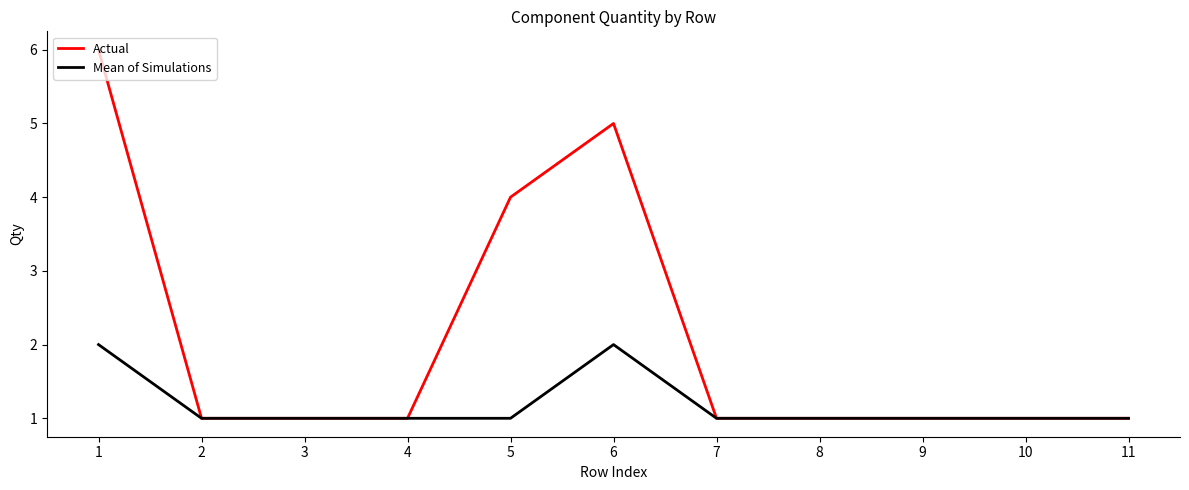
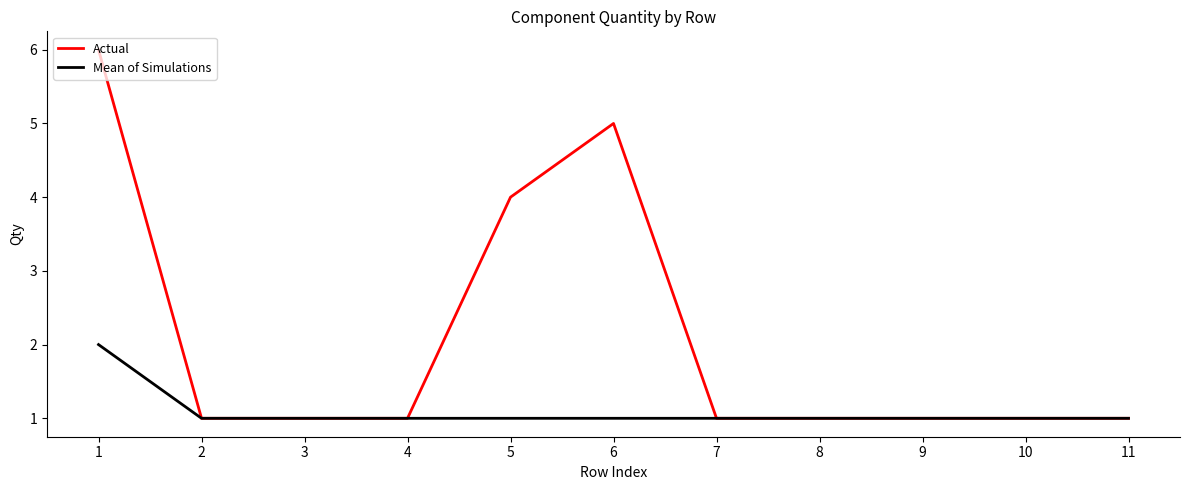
  {
    "Actual": {
      "5": 4,
      "6": 5
    },
    "Mean of Simulations": {
      "1": 2,
      "5": 1,
-     "6": 2
+     "6": 1
    }
  }
